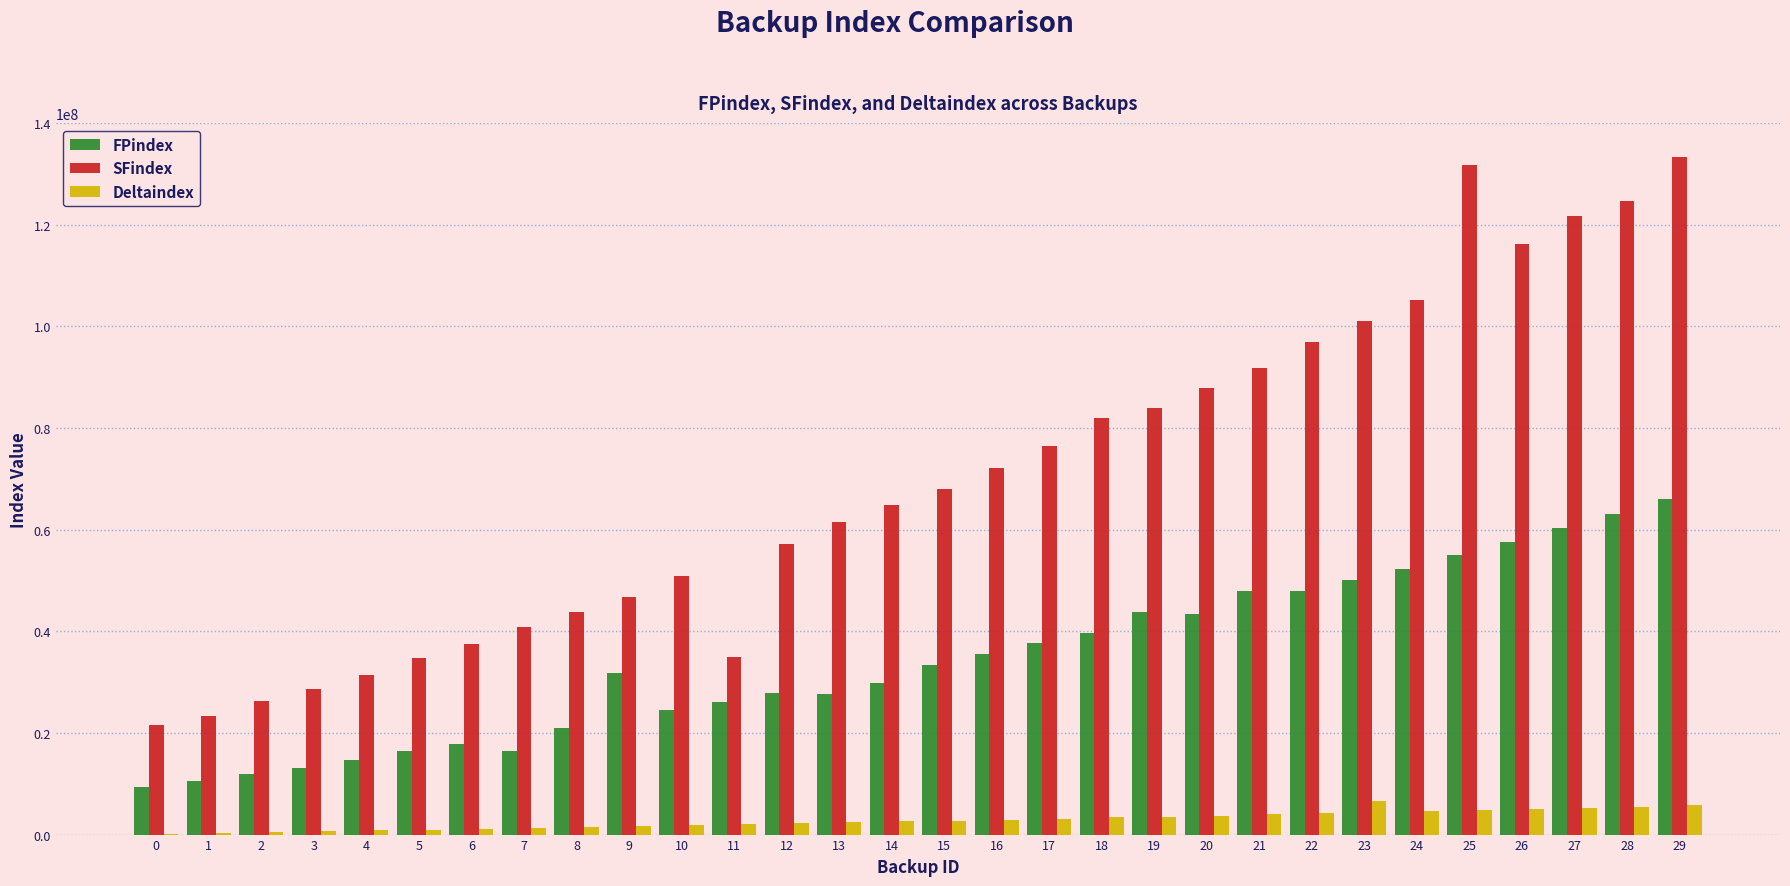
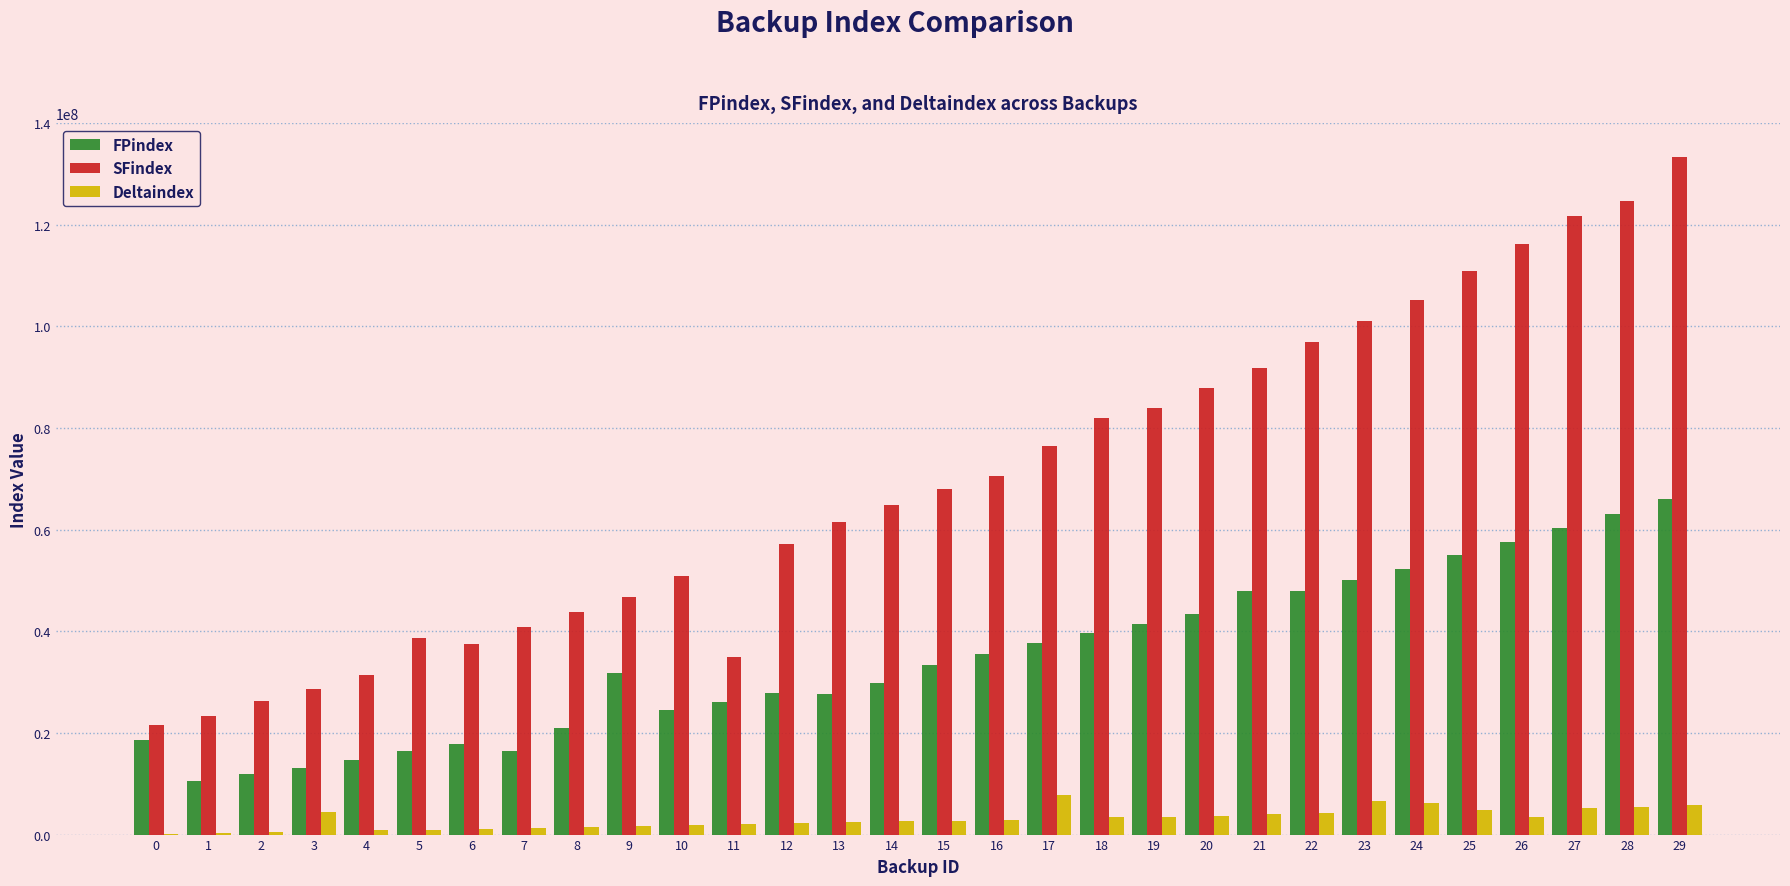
  {
    "FPindex": {
-     "0": 9000000,
+     "0": 19000000,
      "1": 10000000,
      "2": 12000000,
      "3": 13000000,
      "4": 15000000,
      "5": 16000000,
      "6": 18000000,
      "7": 17000000,
      "8": 21000000,
      "9": 32000000,
      "10": 25000000,
      "11": 26000000,
      "12": 28000000,
      "13": 28000000,
      "14": 30000000,
      "15": 33000000,
      "16": 35000000,
      "17": 38000000,
      "18": 40000000,
-     "19": 44000000,
+     "19": 41000000,
      "20": 43000000,
      "21": 48000000,
      "22": 48000000,
      "23": 50000000,
      "24": 52000000,
      "25": 55000000,
      "26": 58000000,
      "27": 60000000,
      "28": 63000000,
      "29": 66000000
    },
    "SFindex": {
      "0": 21000000,
      "1": 23000000,
      "2": 26000000,
      "3": 29000000,
      "4": 31000000,
-     "5": 35000000,
+     "5": 39000000,
      "6": 37000000,
      "7": 41000000,
      "8": 44000000,
      "9": 47000000,
      "10": 51000000,
      "11": 35000000,
      "12": 57000000,
      "13": 61000000,
      "14": 65000000,
      "15": 68000000,
-     "16": 72000000,
+     "16": 70000000,
      "17": 76000000,
      "18": 82000000,
      "19": 84000000,
      "20": 88000000,
      "21": 92000000,
      "22": 97000000,
      "23": 101000000,
      "24": 105000000,
-     "25": 132000000,
+     "25": 111000000,
      "26": 116000000,
      "27": 122000000,
      "28": 125000000,
      "29": 133000000
    },
    "Deltaindex": {
      "2": 1000000,
-     "3": 1000000,
+     "3": 4000000,
      "4": 1000000,
      "5": 1000000,
      "6": 1000000,
      "7": 1000000,
      "8": 1000000,
      "9": 2000000,
      "10": 2000000,
      "11": 2000000,
      "12": 2000000,
      "13": 2000000,
      "14": 3000000,
      "15": 3000000,
      "16": 3000000,
-     "17": 3000000,
+     "17": 8000000,
      "18": 3000000,
      "19": 4000000,
      "20": 4000000,
      "21": 4000000,
      "22": 4000000,
      "23": 7000000,
-     "24": 5000000,
+     "24": 6000000,
      "25": 5000000,
-     "26": 5000000,
+     "26": 3000000,
      "27": 5000000,
      "28": 6000000,
      "29": 6000000
    }
  }
